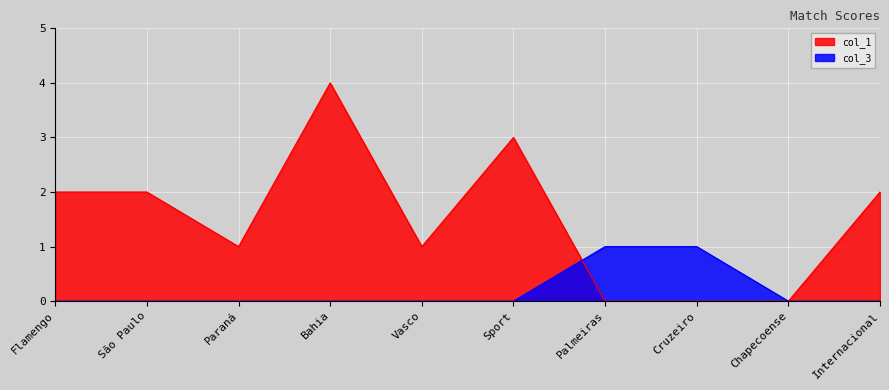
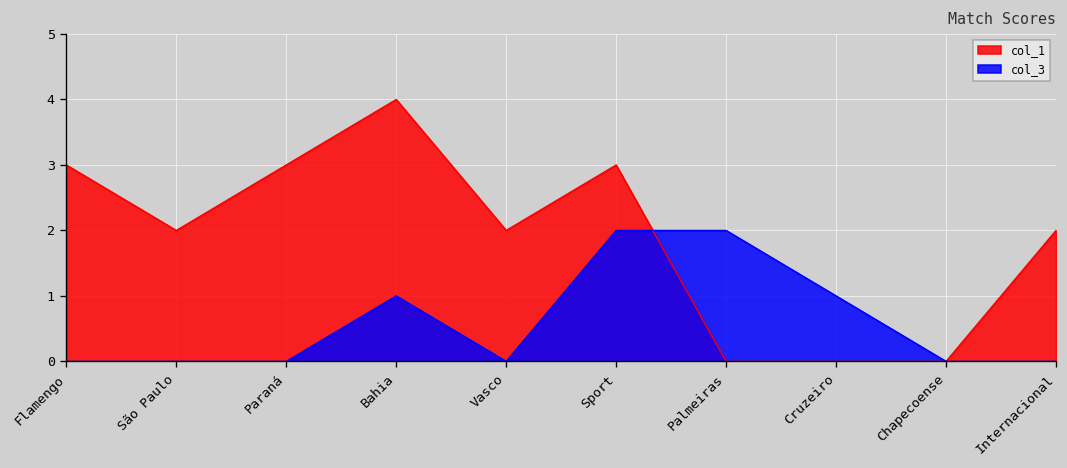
  {
    "col_1": {
-     "Flamengo": 2,
+     "Flamengo": 3,
      "São Paulo": 2,
-     "Paraná": 1,
+     "Paraná": 3,
      "Bahia": 4,
-     "Vasco": 1,
+     "Vasco": 2,
      "Sport": 3,
      "Palmeiras": 0,
      "Cruzeiro": 0,
      "Internacional": 2
    },
    "col_3": {
      "Flamengo": 0,
      "São Paulo": 0,
      "Paraná": 0,
-     "Bahia": 0,
+     "Bahia": 1,
      "Vasco": 0,
-     "Sport": 0,
-     "Palmeiras": 1,
+     "Sport": 2,
+     "Palmeiras": 2,
      "Cruzeiro": 1,
      "Internacional": 0
    }
  }
